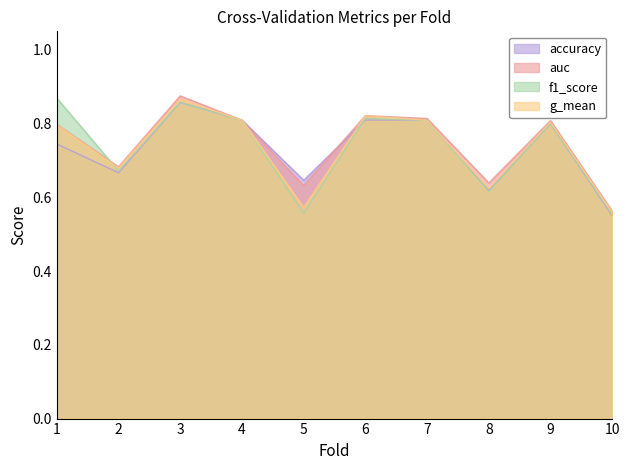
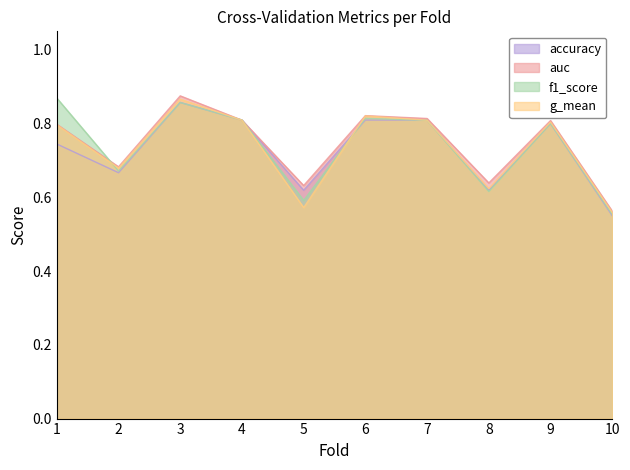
  {
    "accuracy": {
      "1": 0.74,
-     "5": 0.65
+     "5": 0.62
    },
    "f1_score": {
      "1": 0.87,
-     "5": 0.56
+     "5": 0.59
    }
  }
